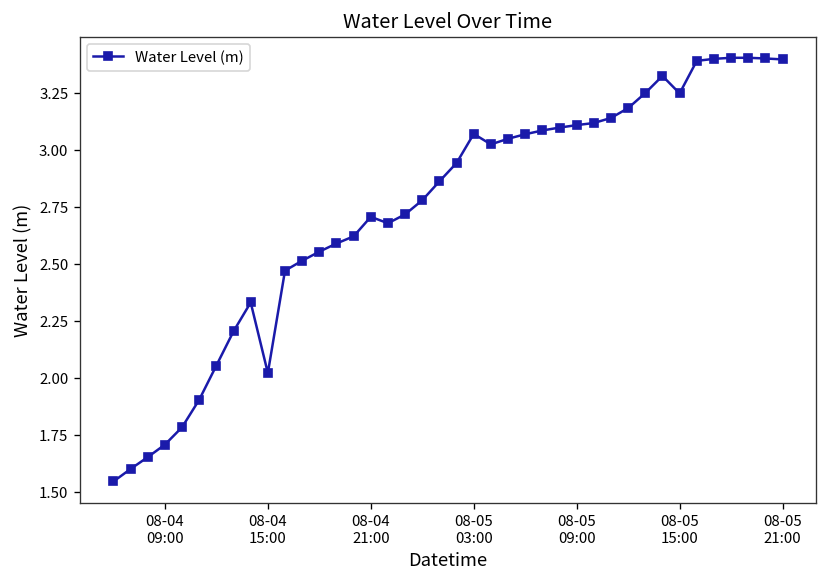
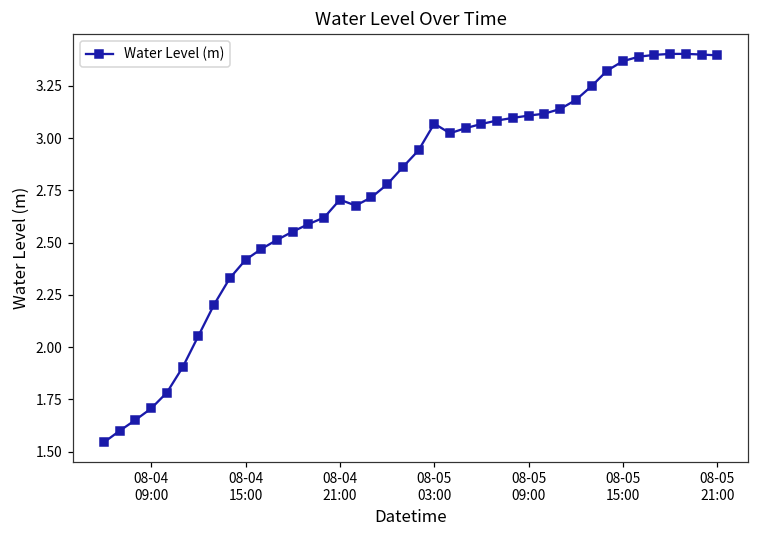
  {
    "08-04 09:00": 1.71,
-   "08-04 15:00": 2.02,
+   "08-04 15:00": 2.42,
    "08-04 21:00": 2.71,
    "08-05 03:00": 3.07,
    "08-05 09:00": 3.11,
-   "08-05 15:00": 3.25,
+   "08-05 15:00": 3.37,
    "08-05 21:00": 3.40
  }
